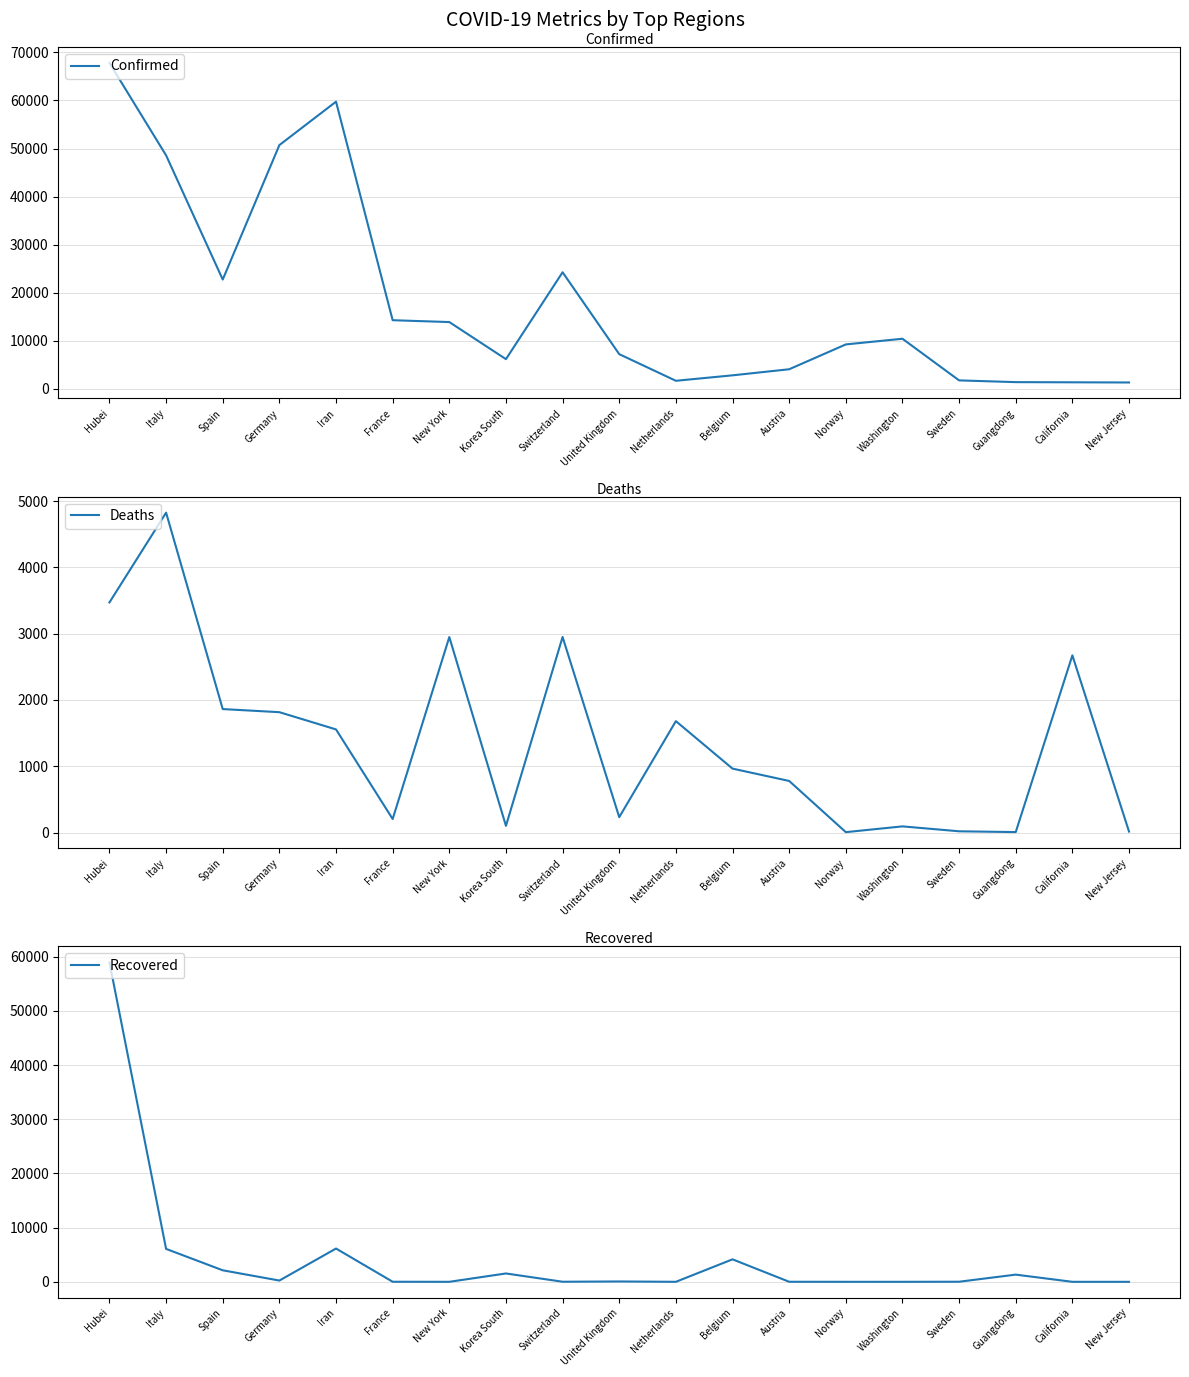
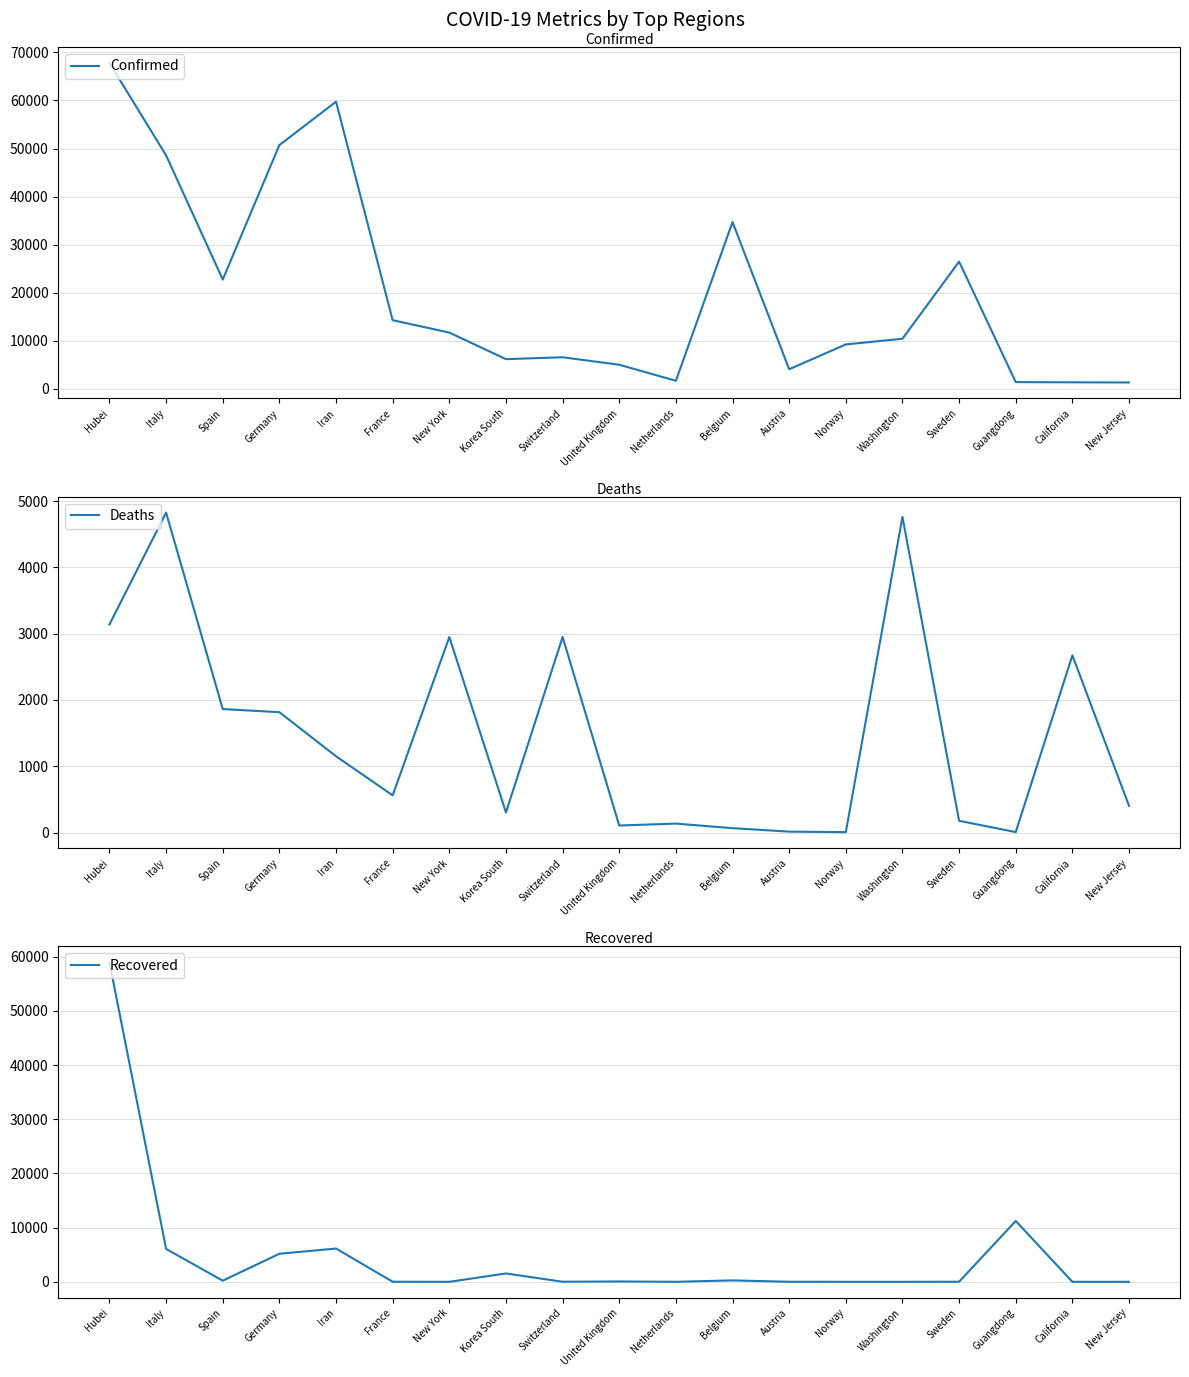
  {
    "Confirmed": {
      "Italy": 49000,
      "Spain": 23000,
      "Germany": 51000,
      "Iran": 60000,
      "France": 14000,
-     "New York": 14000,
+     "New York": 12000,
      "Korea South": 6000,
-     "Switzerland": 24000,
-     "United Kingdom": 7000,
+     "Switzerland": 7000,
+     "United Kingdom": 5000,
      "Netherlands": 2000,
-     "Belgium": 3000,
+     "Belgium": 35000,
      "Austria": 4000,
      "Norway": 9000,
      "Washington": 10000,
-     "Sweden": 2000,
+     "Sweden": 26000,
      "Guangdong": 1000,
      "California": 1000,
      "New Jersey": 1000
    },
    "Deaths": {
-     "Hubei": 3500,
+     "Hubei": 3100,
      "Italy": 4800,
      "Spain": 1900,
      "Germany": 1800,
-     "Iran": 1600,
-     "France": 200,
+     "Iran": 1200,
+     "France": 600,
      "New York": 2900,
-     "Korea South": 100,
+     "Korea South": 300,
      "Switzerland": 3000,
-     "United Kingdom": 200,
-     "Netherlands": 1700,
-     "Belgium": 1000,
-     "Austria": 800,
+     "United Kingdom": 100,
+     "Netherlands": 100,
+     "Belgium": 100,
+     "Austria": 0,
      "Norway": 0,
-     "Washington": 100,
-     "Sweden": 0,
+     "Washington": 4800,
+     "Sweden": 200,
      "Guangdong": 0,
      "California": 2700,
-     "New Jersey": 0
+     "New Jersey": 400
    },
    "Recovered": {
      "Italy": 6000,
-     "Spain": 2000,
-     "Germany": 0,
+     "Spain": 0,
+     "Germany": 5000,
      "Iran": 6000,
      "France": 0,
      "New York": 0,
      "Korea South": 2000,
      "Switzerland": 0,
      "United Kingdom": 0,
      "Netherlands": 0,
-     "Belgium": 4000,
+     "Belgium": 0,
      "Austria": 0,
      "Norway": 0,
      "Washington": 0,
      "Sweden": 0,
-     "Guangdong": 1000,
+     "Guangdong": 11000,
      "California": 0,
      "New Jersey": 0
    }
  }
